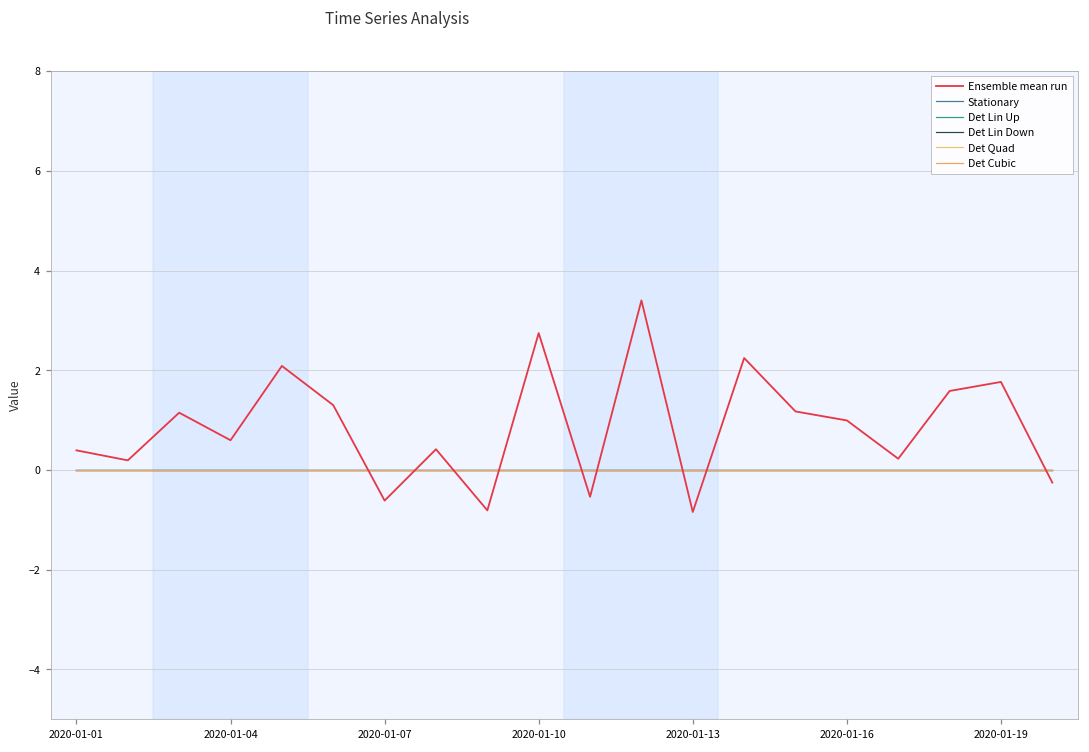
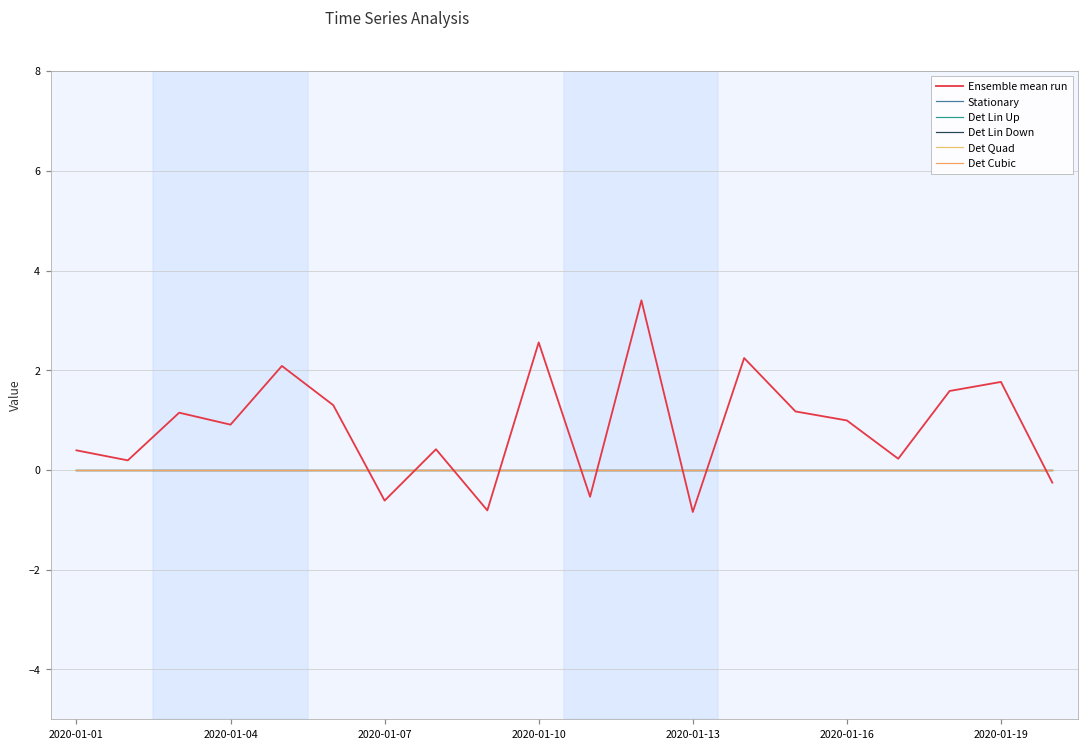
  {
    "Ensemble mean run": {
      "2020-01-01": 0.4,
-     "2020-01-04": 0.6,
+     "2020-01-04": 0.9,
      "2020-01-07": -0.6,
-     "2020-01-10": 2.7,
+     "2020-01-10": 2.6,
      "2020-01-13": -0.8,
      "2020-01-16": 1.0,
      "2020-01-19": 1.8
    },
    "Det Cubic": {
      "2020-01-01": 0.0,
      "2020-01-04": 0.0,
      "2020-01-07": 0.0,
      "2020-01-10": 0.0,
      "2020-01-13": 0.0,
      "2020-01-16": 0.0,
      "2020-01-19": 0.0
    }
  }
